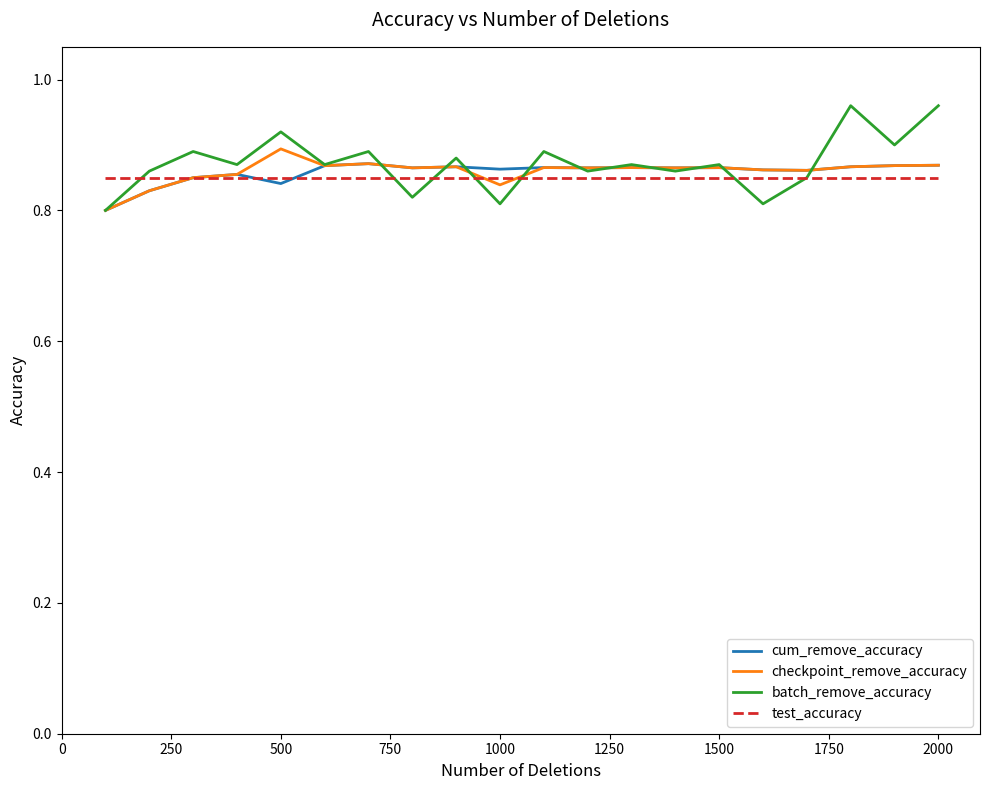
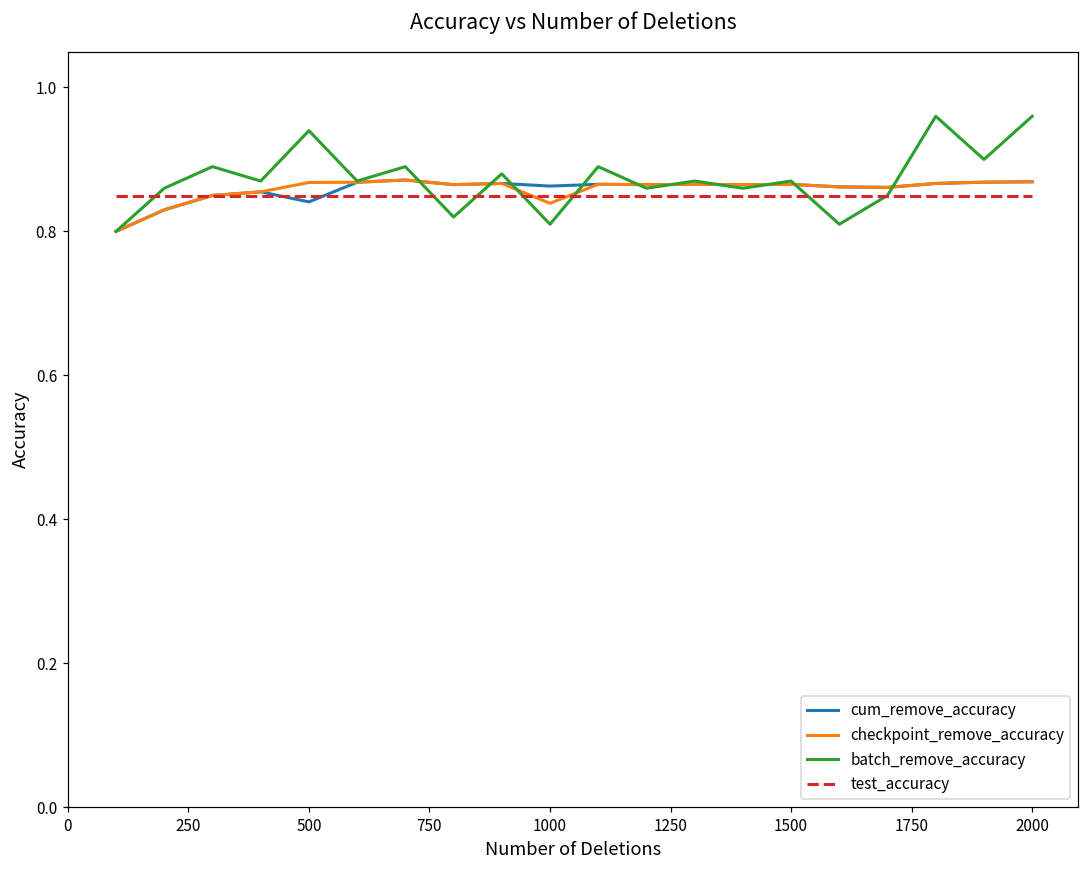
  {
    "cum_remove_accuracy": {
      "500": 0.84,
      "1000": 0.86
    },
    "checkpoint_remove_accuracy": {
-     "500": 0.89,
+     "500": 0.87,
      "1000": 0.84
    },
    "batch_remove_accuracy": {
-     "500": 0.92,
+     "500": 0.94,
      "1000": 0.81,
      "1500": 0.87,
      "2000": 0.96
    },
    "test_accuracy": {
      "500": 0.85,
      "1000": 0.85,
      "1500": 0.85,
      "2000": 0.85
    }
  }
